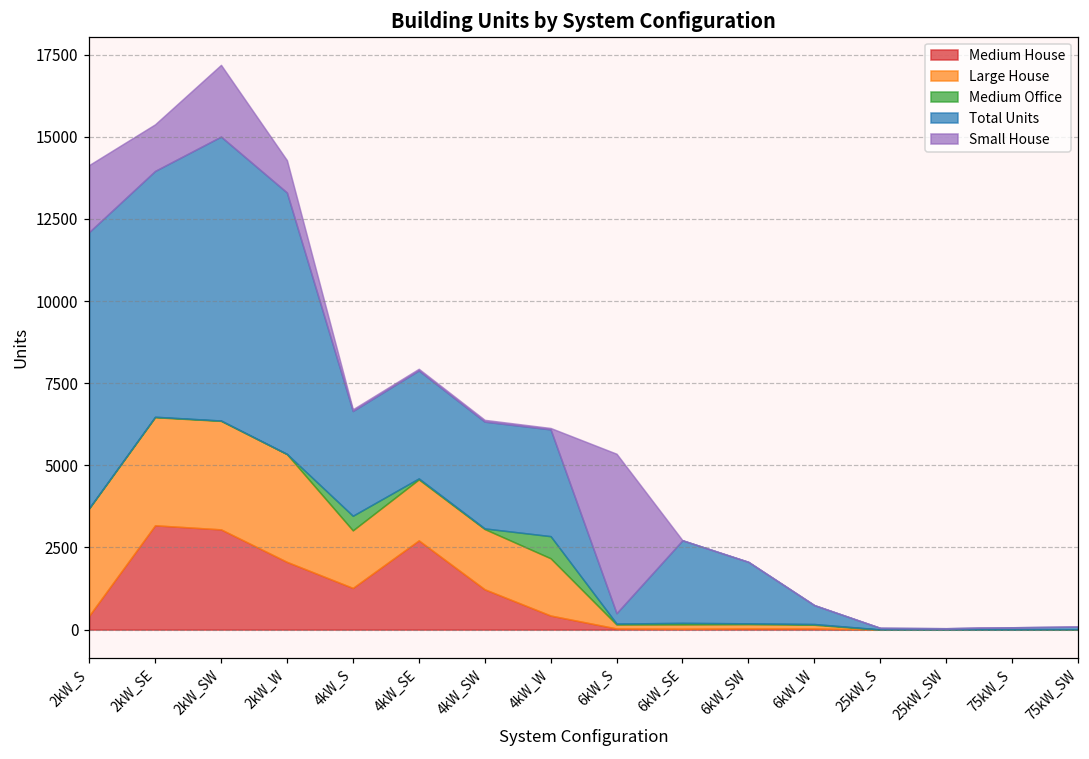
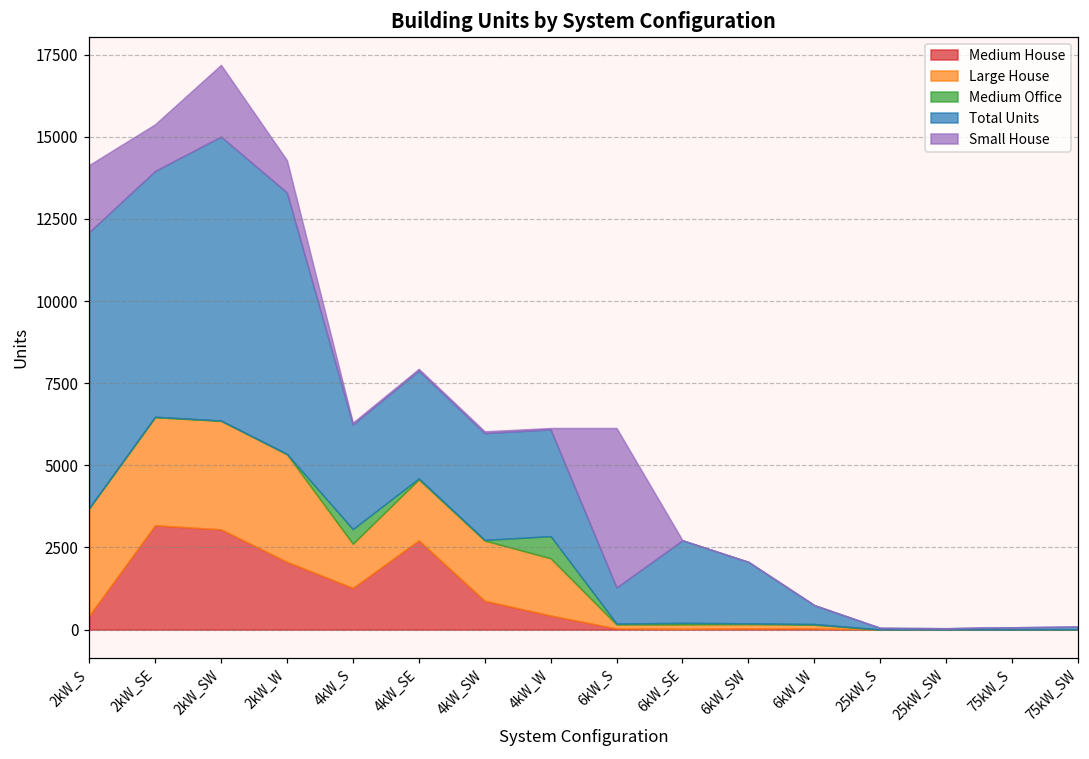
  {
    "Medium House": {
      "2kW_S": 400,
      "2kW_SE": 3200,
      "2kW_SW": 3100,
      "2kW_W": 2100,
      "4kW_S": 1300,
      "4kW_SE": 2700,
-     "4kW_SW": 1200,
+     "4kW_SW": 900,
      "4kW_W": 400
    },
    "Large House": {
-     "4kW_S": 1800,
+     "4kW_S": 1300,
      "4kW_W": 1700
    },
    "Medium Office": {
      "4kW_S": 400,
      "4kW_W": 700
    },
    "Total Units": {
      "2kW_S": 8400,
      "2kW_SE": 7500,
      "2kW_SW": 8600,
      "2kW_W": 8000,
-     "6kW_S": 300
+     "6kW_S": 1100
    },
    "Small House": {
      "2kW_S": 2000,
      "2kW_SE": 1400,
      "2kW_SW": 2200,
      "2kW_W": 1000,
      "6kW_S": 4900
    }
  }
